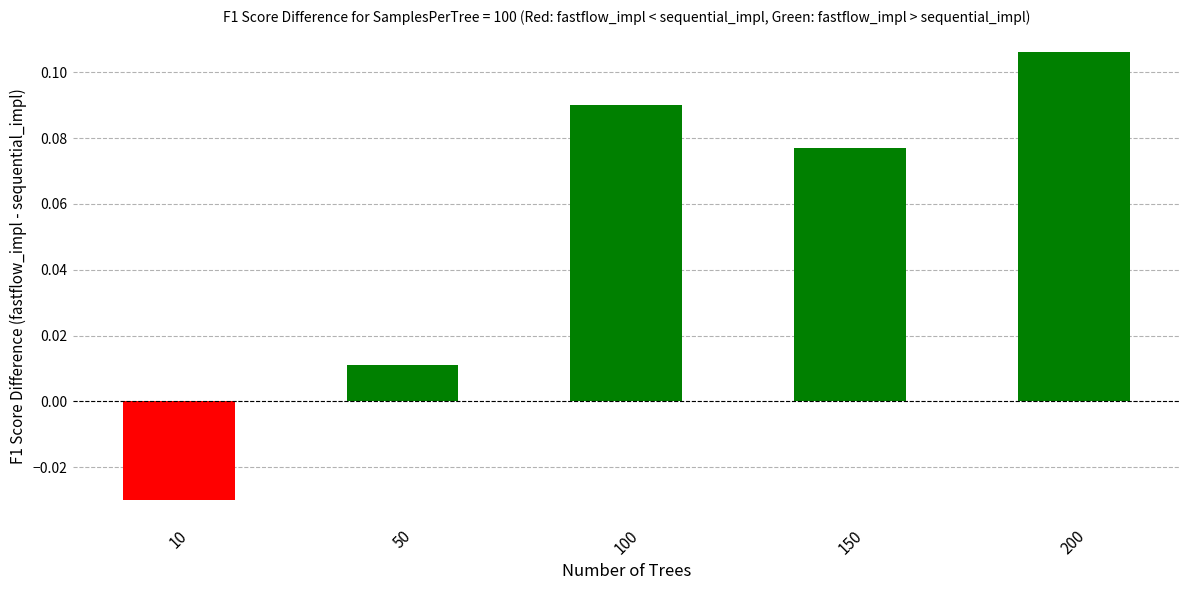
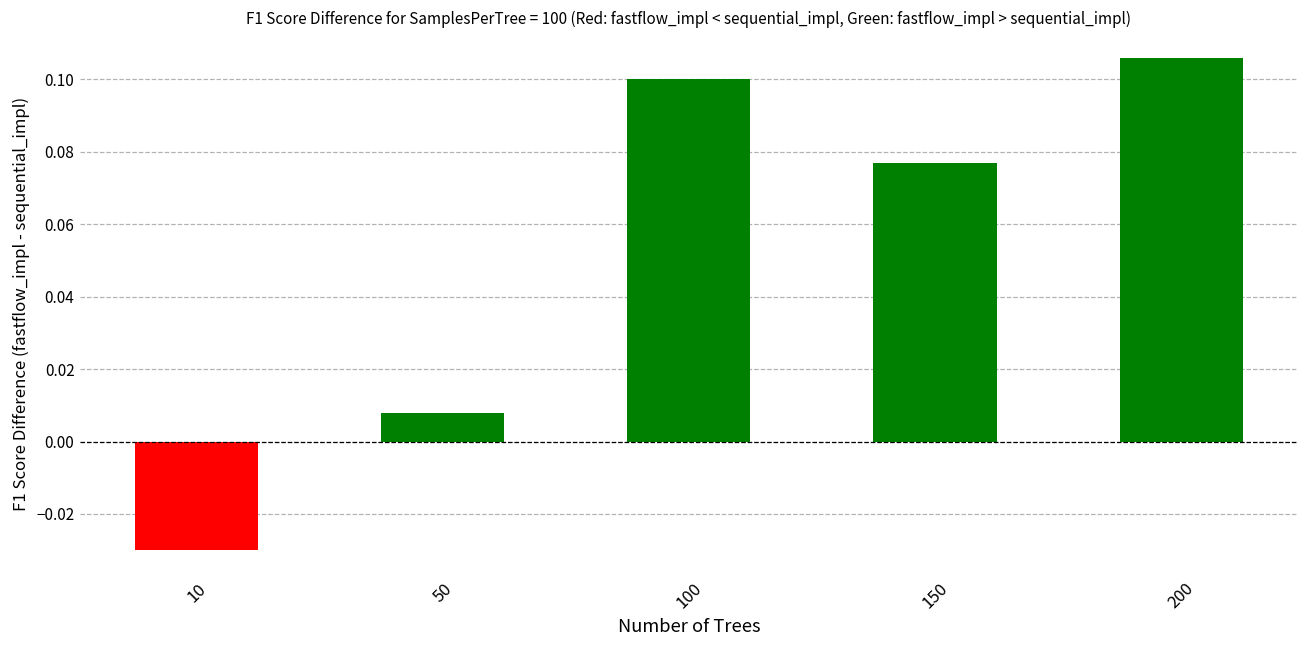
  {
    "10": -0.030,
-   "50": 0.011,
-   "100": 0.09,
+   "50": 0.008,
+   "100": 0.10,
    "150": 0.077,
    "200": 0.106
  }
